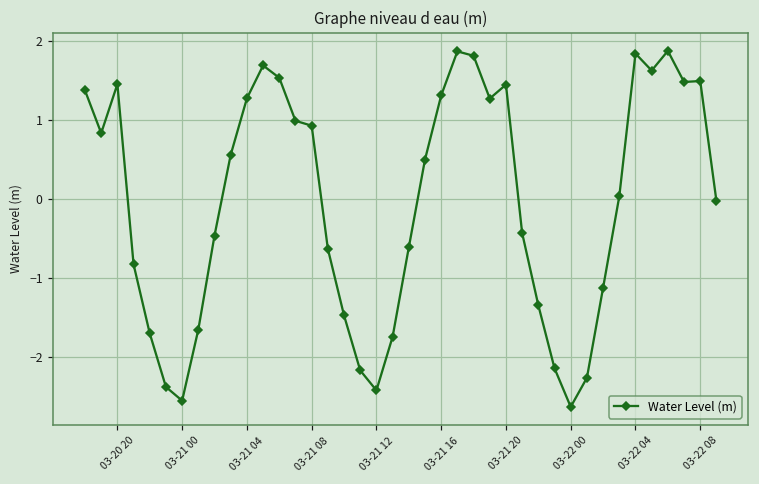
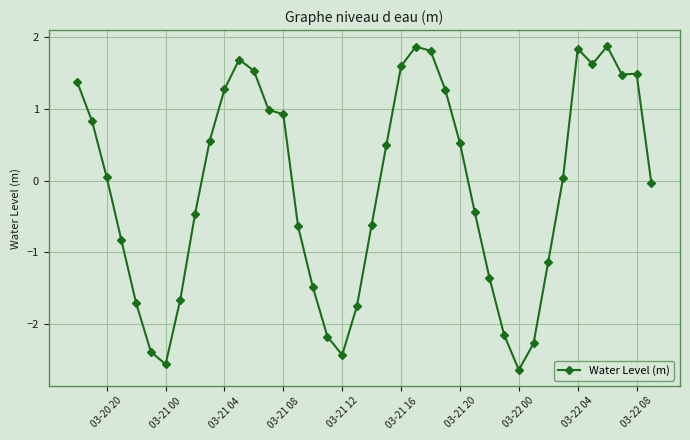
  {
-   "03-20 20": 1.4,
+   "03-20 20": 0.0,
    "03-21 00": -2.6,
    "03-21 04": 1.3,
    "03-21 08": 0.9,
    "03-21 12": -2.4,
-   "03-21 16": 1.3,
-   "03-21 20": 1.4,
+   "03-21 16": 1.6,
+   "03-21 20": 0.5,
    "03-22 00": -2.6,
    "03-22 04": 1.8,
    "03-22 08": 1.5
  }
